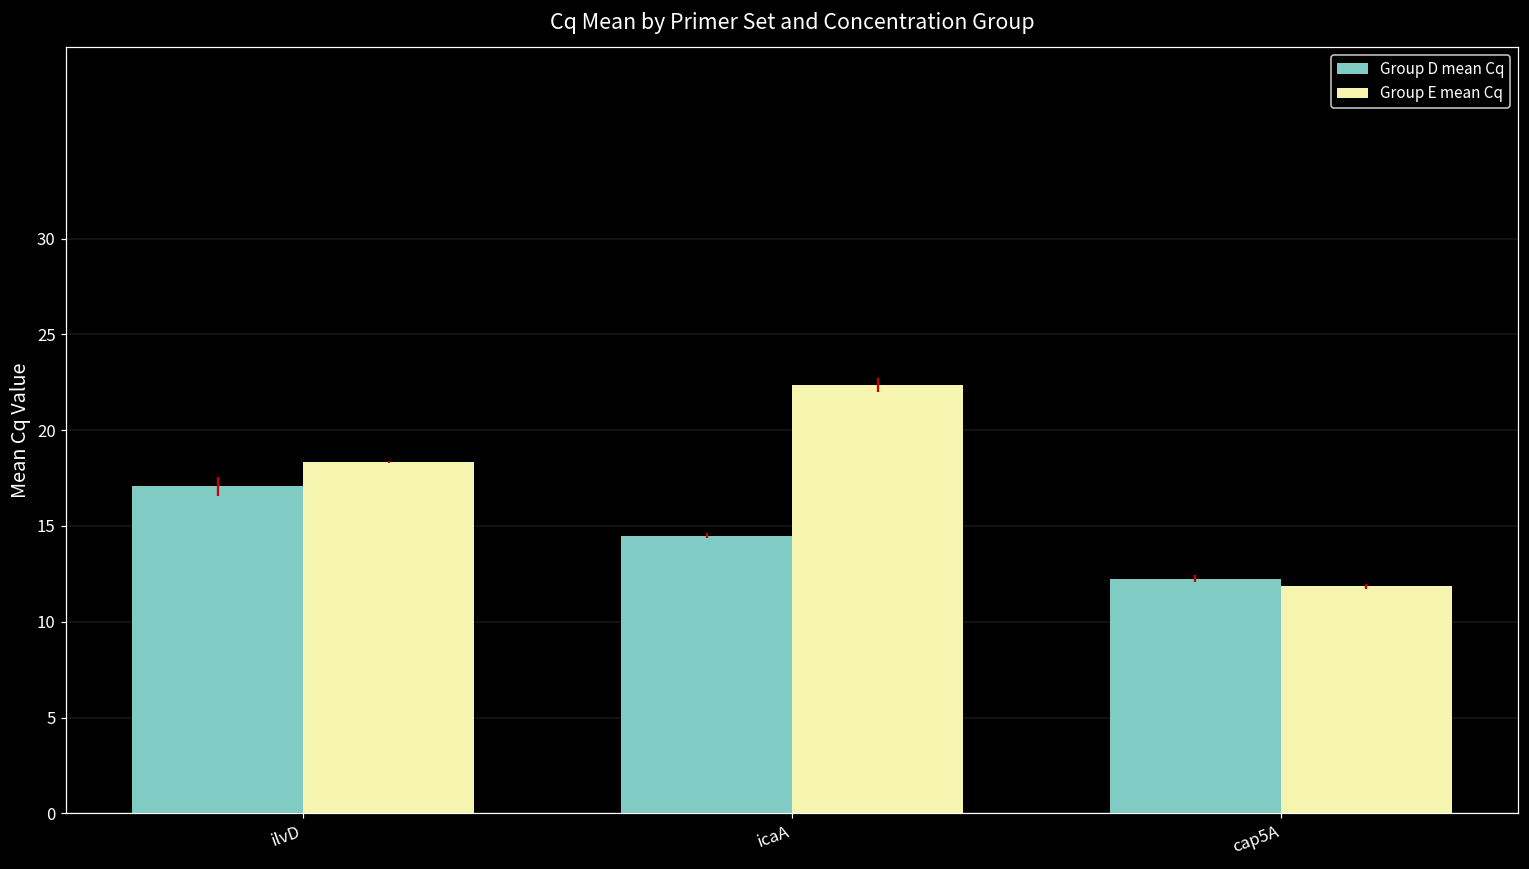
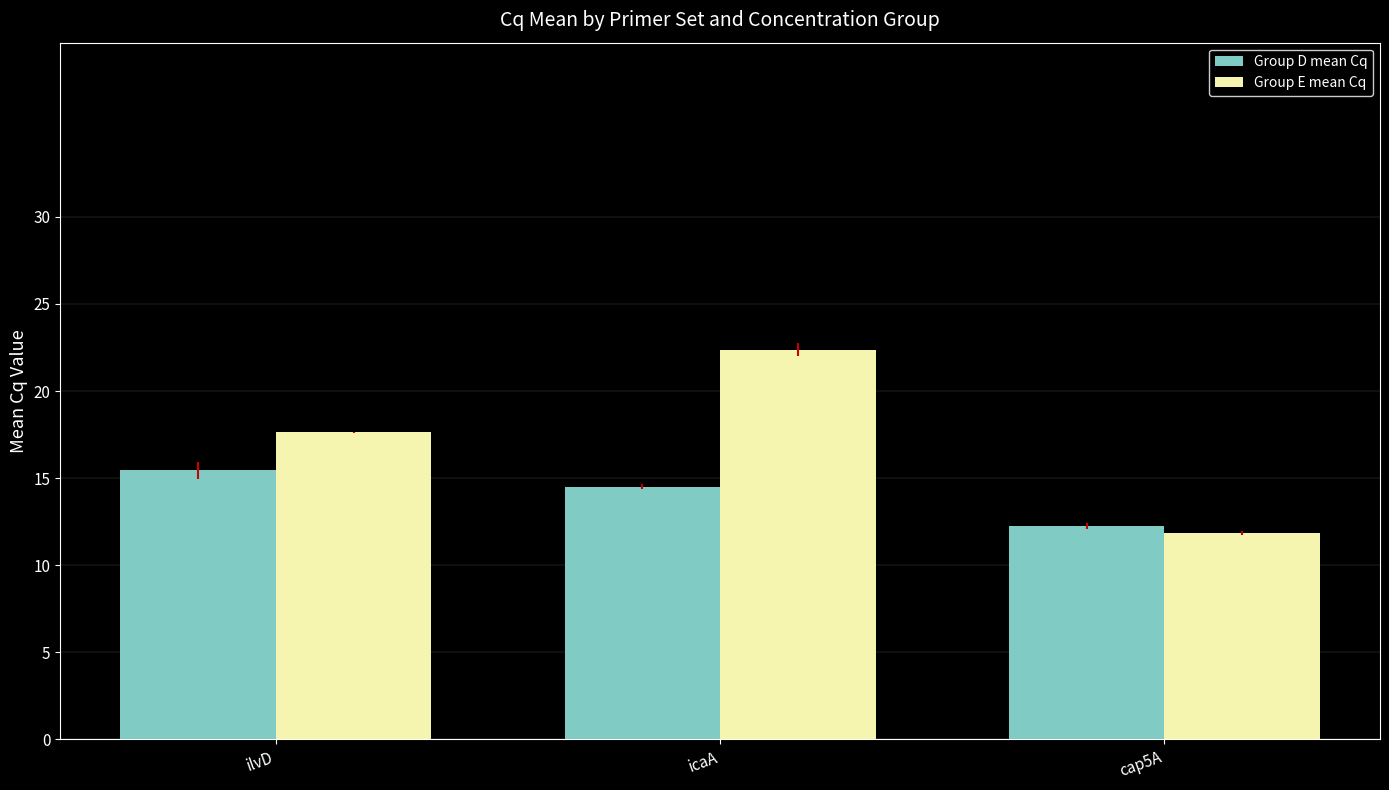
  {
    "Group D mean Cq": {
-     "ilvD": 17.1,
+     "ilvD": 15.4,
      "icaA": 14.5,
      "cap5A": 12.3
    },
    "Group E mean Cq": {
-     "ilvD": 18.3,
+     "ilvD": 17.6,
      "icaA": 22.4,
      "cap5A": 11.8
    }
  }
